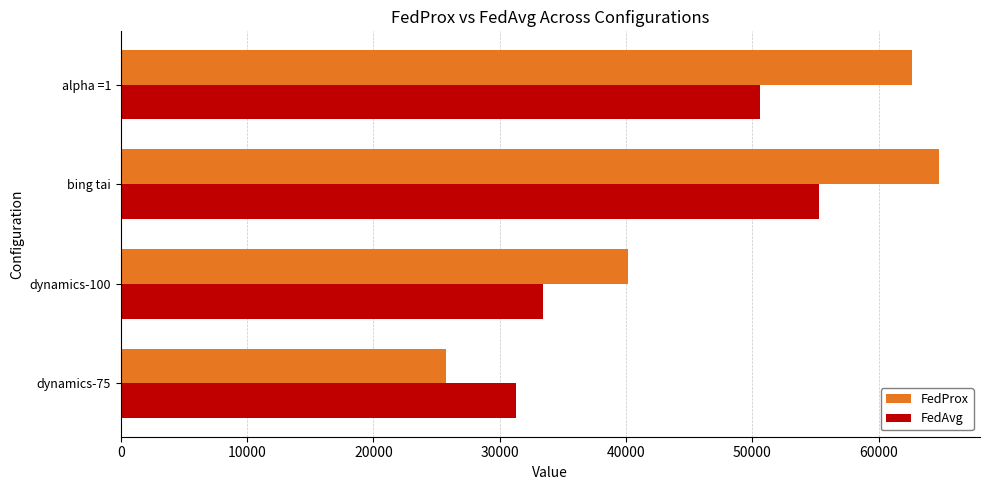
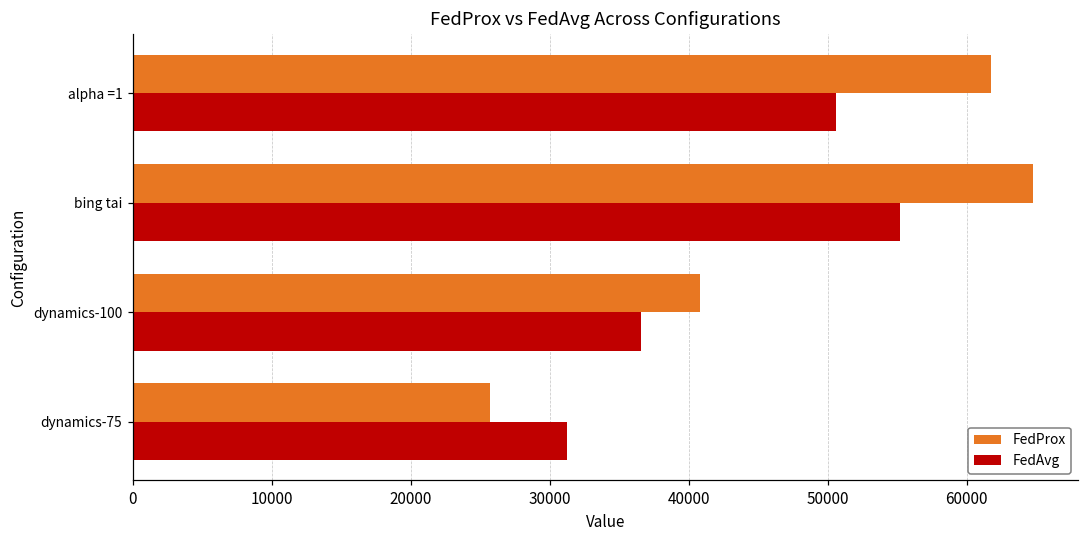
  {
    "FedProx": {
-     "alpha =1": 62600,
+     "alpha =1": 61700,
      "bing tai": 64800,
-     "dynamics-100": 40100,
+     "dynamics-100": 40800,
      "dynamics-75": 25700
    },
    "FedAvg": {
      "alpha =1": 50600,
      "bing tai": 55200,
-     "dynamics-100": 33400,
+     "dynamics-100": 36500,
      "dynamics-75": 31300
    }
  }
